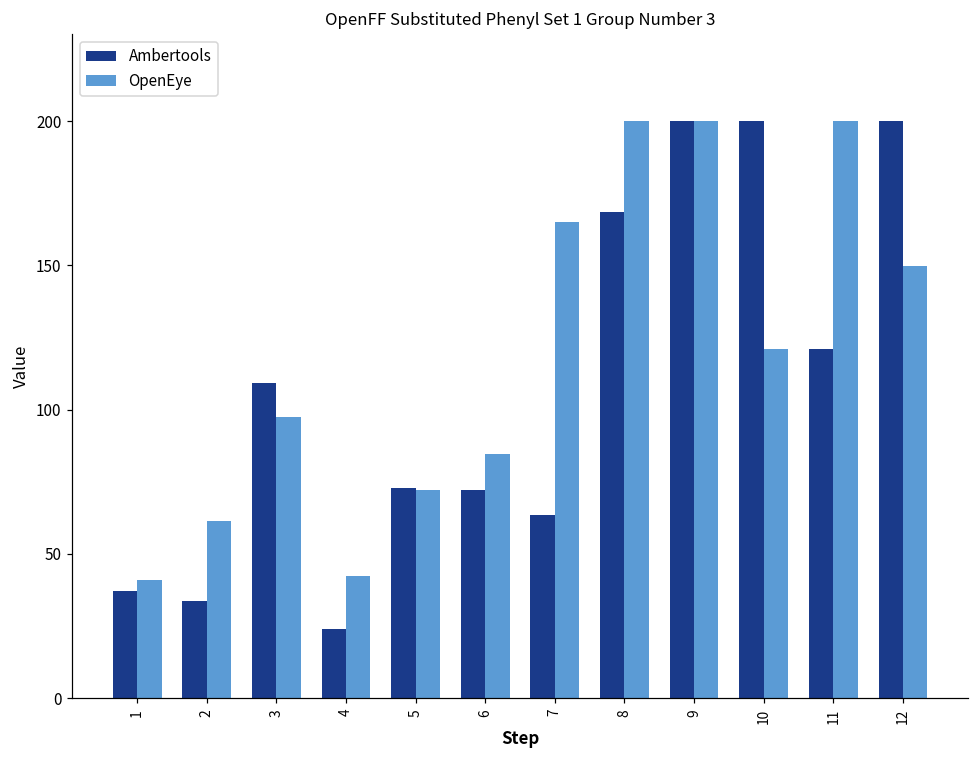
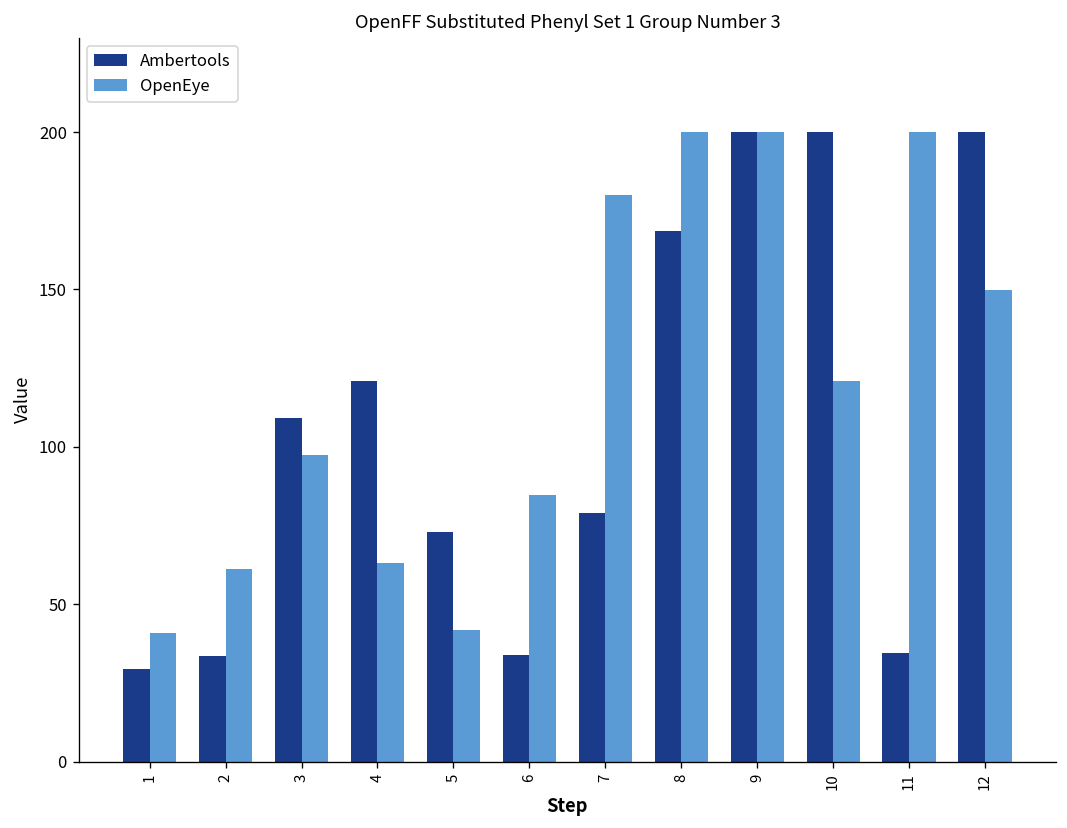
  {
    "Ambertools": {
-     "1": 37,
+     "1": 29,
      "2": 34,
      "3": 109,
-     "4": 24,
+     "4": 121,
      "5": 73,
-     "6": 72,
-     "7": 64,
+     "6": 34,
+     "7": 79,
      "8": 169,
      "9": 200,
      "10": 200,
-     "11": 121,
+     "11": 34,
      "12": 200
    },
    "OpenEye": {
      "1": 41,
      "2": 61,
      "3": 98,
-     "4": 42,
-     "5": 72,
+     "4": 63,
+     "5": 42,
      "6": 85,
-     "7": 165,
+     "7": 180,
      "8": 200,
      "9": 200,
      "10": 121,
      "11": 200,
      "12": 150
    }
  }
